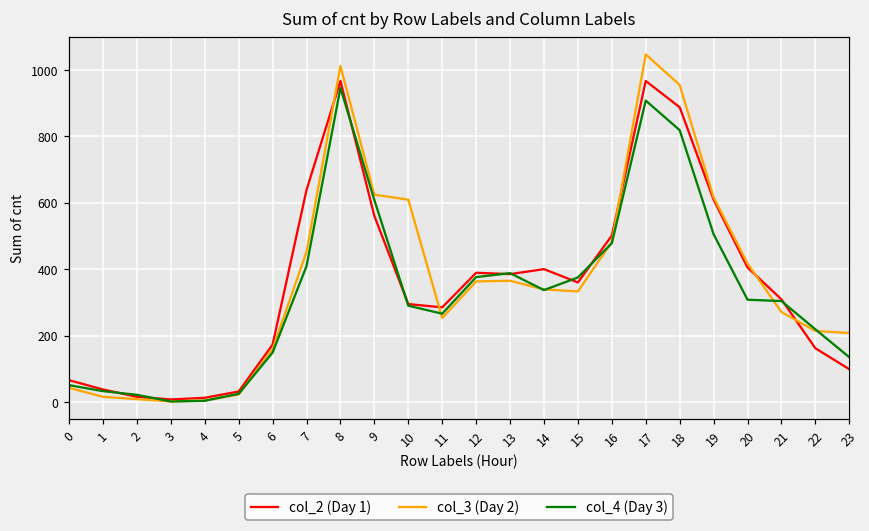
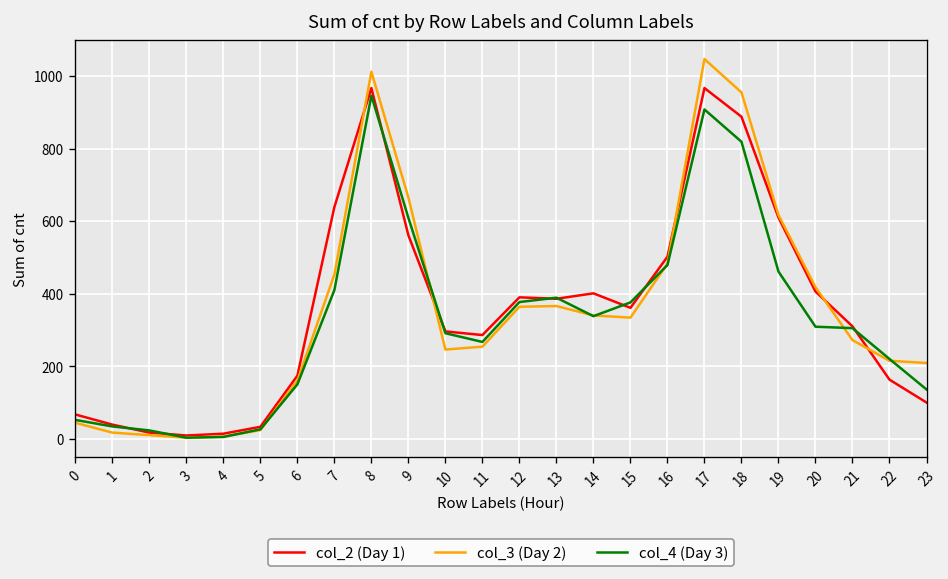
  {
    "col_2 (Day 1)": {
      "0": 70,
      "6": 170,
      "7": 640,
      "8": 970,
      "9": 560,
      "11": 290,
      "12": 390,
      "14": 400,
      "15": 360,
      "16": 500,
      "17": 970,
      "18": 890,
      "20": 410,
      "22": 160,
      "23": 100
    },
    "col_3 (Day 2)": {
      "1": 20,
      "6": 160,
      "7": 450,
      "8": 1010,
-     "9": 630,
-     "10": 610,
+     "9": 670,
+     "10": 250,
      "11": 250,
      "12": 360,
      "13": 370,
      "15": 330,
      "17": 1050,
      "18": 960,
      "20": 420,
      "21": 270,
      "23": 210
    },
    "col_4 (Day 3)": {
      "6": 150,
      "7": 410,
      "8": 950,
      "9": 610,
      "11": 270,
      "12": 380,
      "15": 380,
      "17": 910,
      "18": 820,
-     "19": 510,
+     "19": 460,
      "20": 310,
      "23": 140
    }
  }
